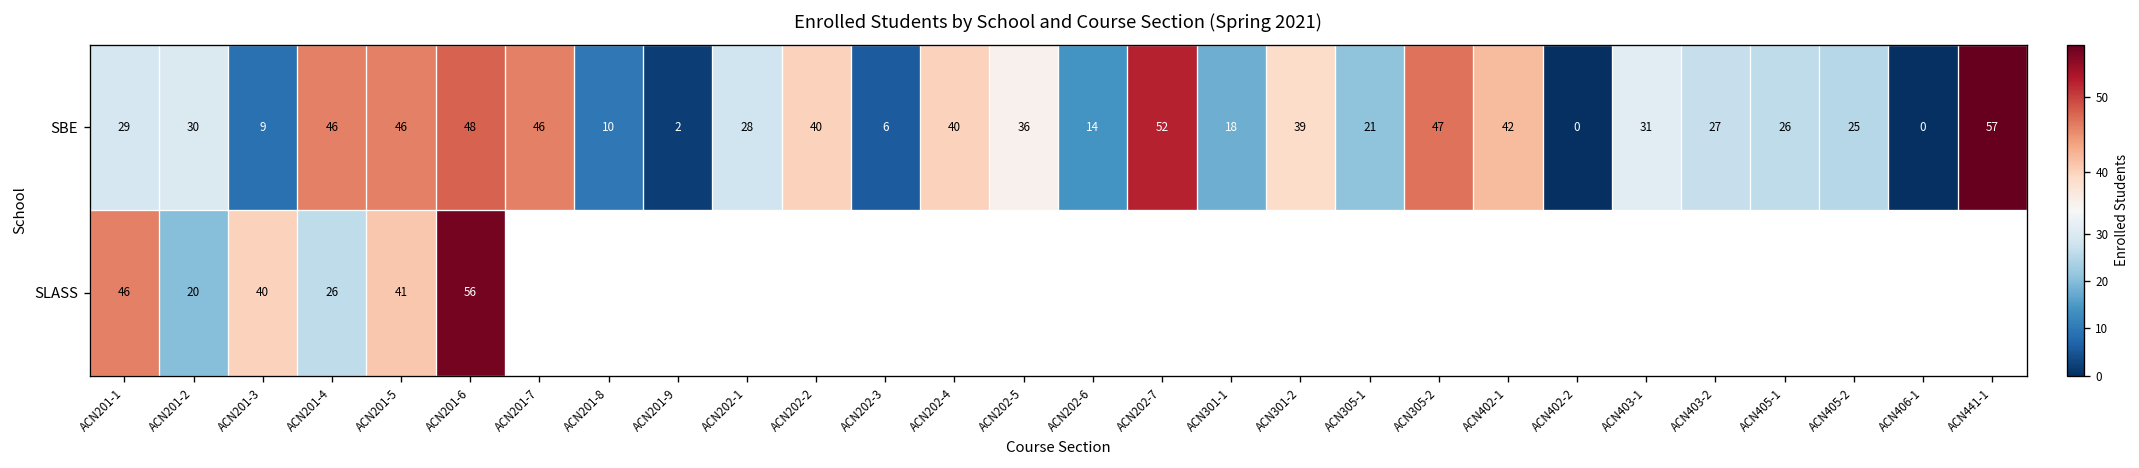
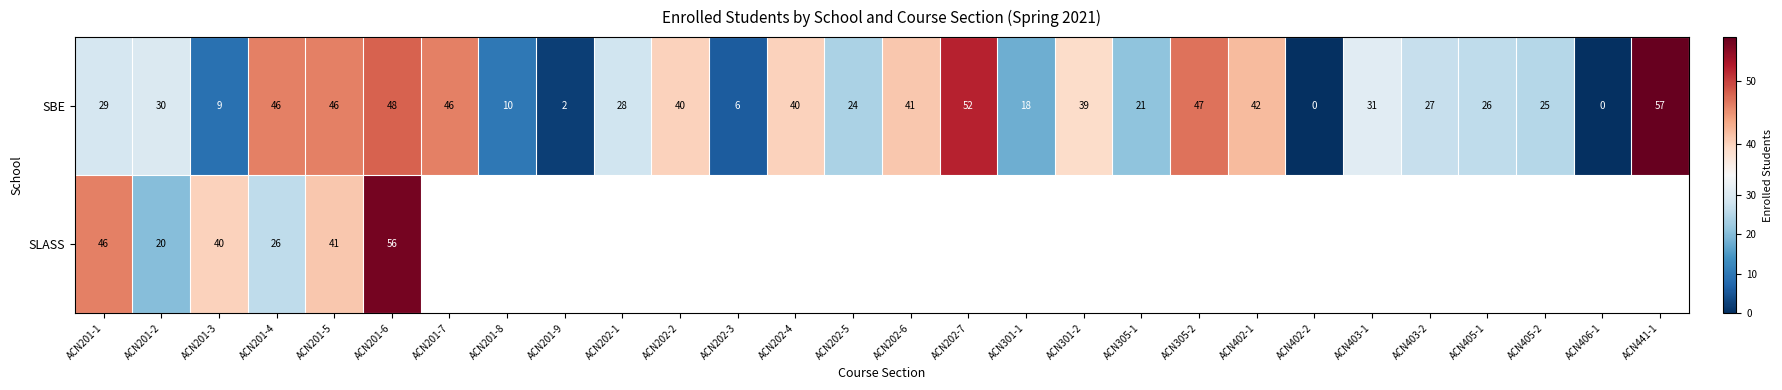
  {
    "SBE": {
      "ACN201-1": 29,
      "ACN201-2": 30,
      "ACN201-3": 9,
      "ACN201-4": 46,
      "ACN201-5": 46,
      "ACN201-6": 48,
      "ACN201-7": 46,
      "ACN201-8": 10,
      "ACN201-9": 2,
      "ACN202-1": 28,
      "ACN202-2": 40,
      "ACN202-3": 6,
      "ACN202-4": 40,
-     "ACN202-5": 36,
-     "ACN202-6": 14,
+     "ACN202-5": 24,
+     "ACN202-6": 41,
      "ACN202-7": 52,
      "ACN301-1": 18,
      "ACN301-2": 39,
      "ACN305-1": 21,
      "ACN305-2": 47,
      "ACN402-1": 42,
      "ACN402-2": 0,
      "ACN403-1": 31,
      "ACN403-2": 27,
      "ACN405-1": 26,
      "ACN405-2": 25,
      "ACN406-1": 0,
      "ACN441-1": 57
    },
    "SLASS": {
      "ACN201-1": 46,
      "ACN201-2": 20,
      "ACN201-3": 40,
      "ACN201-4": 26,
      "ACN201-5": 41,
      "ACN201-6": 56
    }
  }
